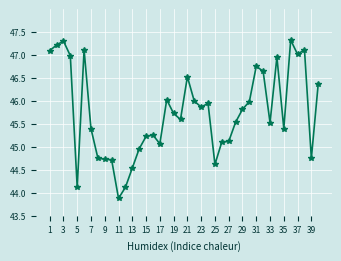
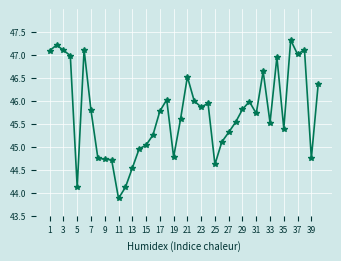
  {
    "1": 47.1,
-   "3": 47.3,
+   "3": 47.1,
    "5": 44.1,
-   "7": 45.4,
+   "7": 45.8,
    "9": 44.7,
    "11": 43.9,
    "13": 44.5,
-   "15": 45.2,
-   "17": 45.1,
-   "19": 45.7,
+   "15": 45.0,
+   "17": 45.8,
+   "19": 44.8,
    "21": 46.5,
    "23": 45.9,
    "25": 44.6,
-   "27": 45.1,
+   "27": 45.3,
    "29": 45.8,
-   "31": 46.8,
+   "31": 45.7,
    "33": 45.5,
    "35": 45.4,
    "37": 47.0,
    "39": 44.8
  }
